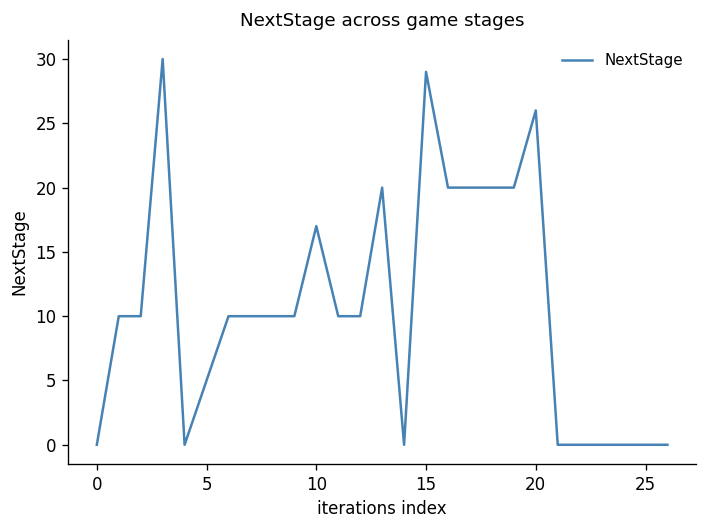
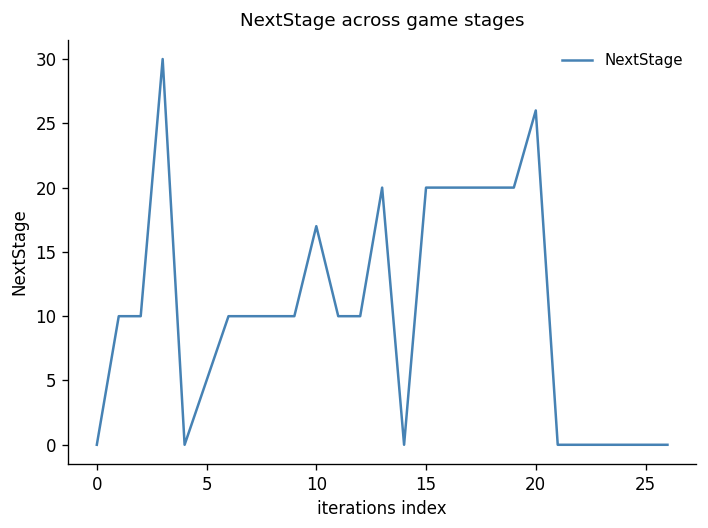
  {
    "0": 0,
    "5": 5,
    "10": 17,
-   "15": 29,
+   "15": 20,
    "20": 26,
    "25": 0
  }
